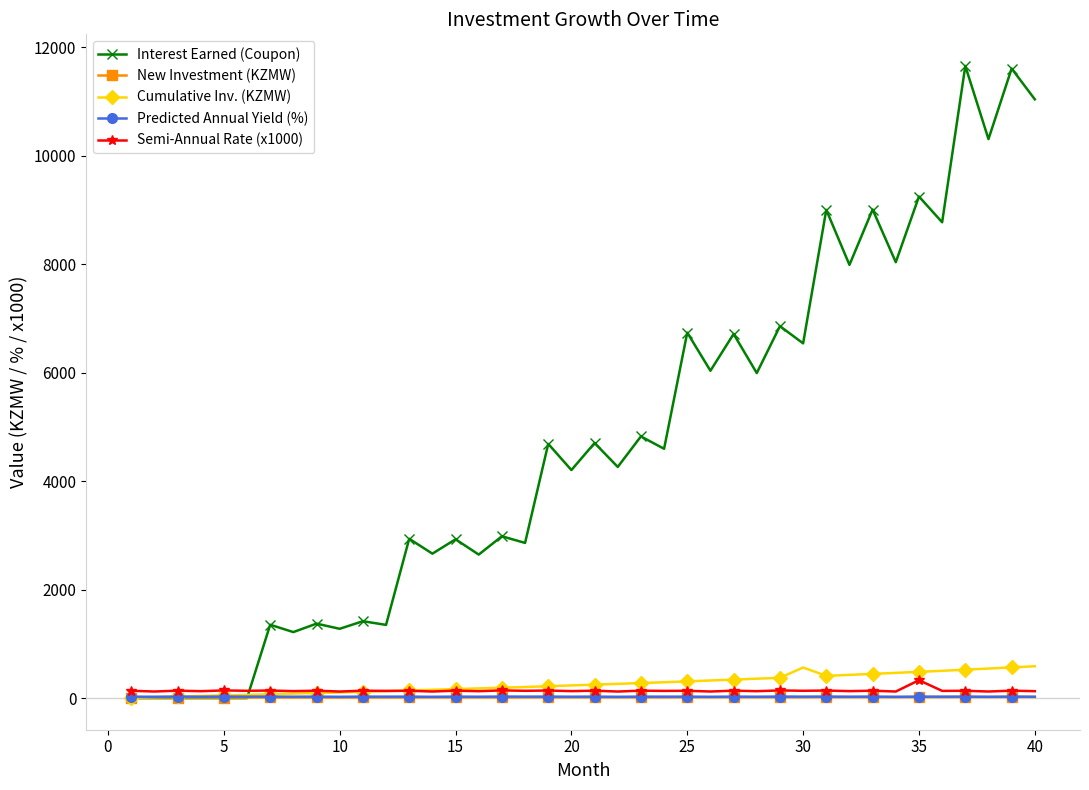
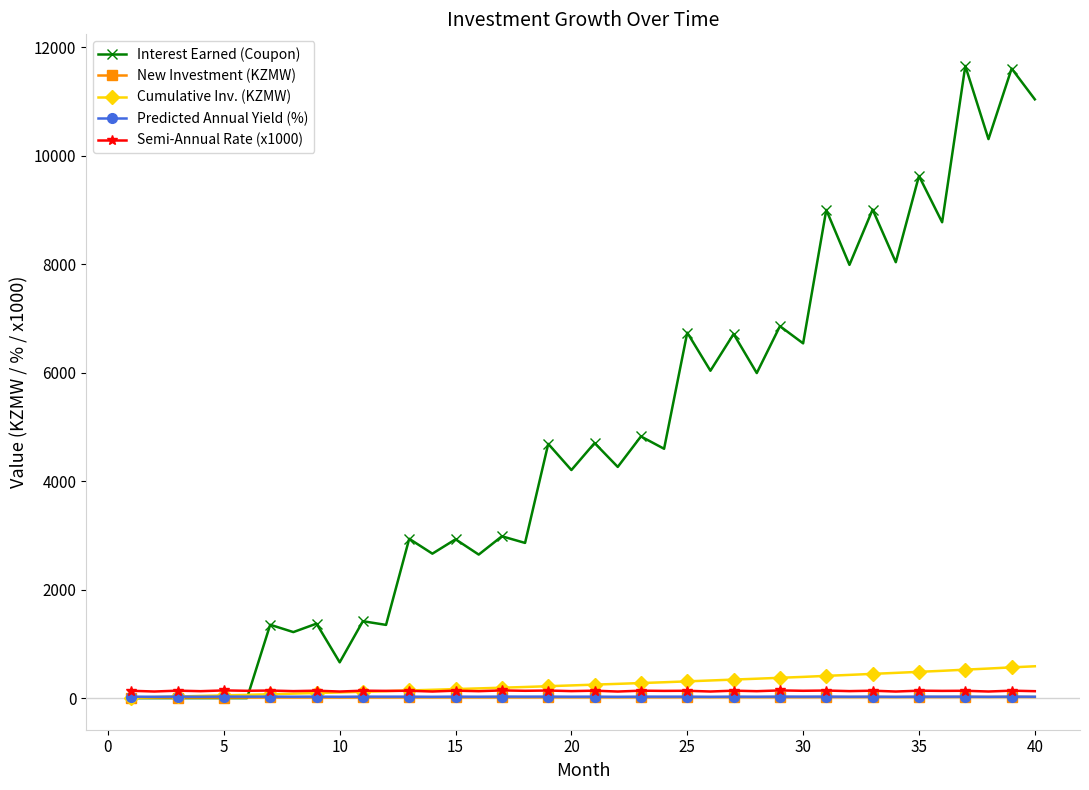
  {
    "Interest Earned (Coupon)": {
-     "10": 1300,
+     "10": 700,
      "15": 2900,
      "20": 4200,
      "25": 6700,
      "30": 6500,
-     "35": 9200,
+     "35": 9600,
      "40": 11000
    },
    "Cumulative Inv. (KZMW)": {
      "20": 200,
      "25": 300,
-     "30": 600,
+     "30": 400,
      "35": 500,
      "40": 600
    },
    "Semi-Annual Rate (x1000)": {
      "5": 100,
      "20": 100,
      "25": 100,
      "30": 100,
-     "35": 300,
+     "35": 100,
      "40": 100
    }
  }
